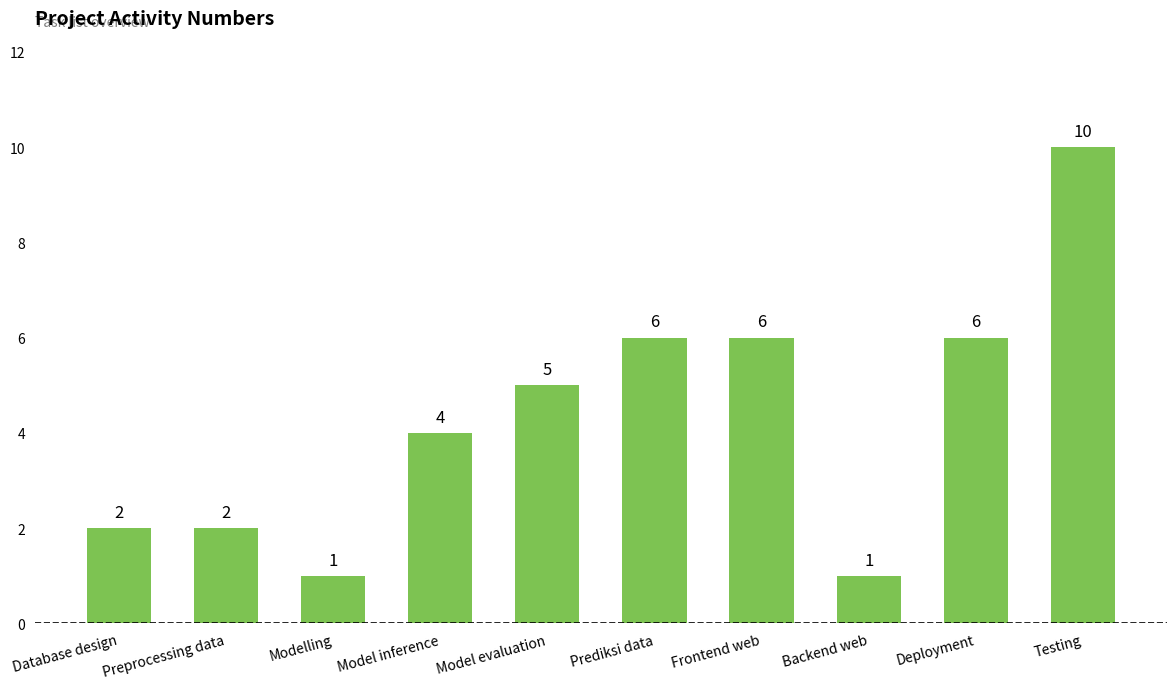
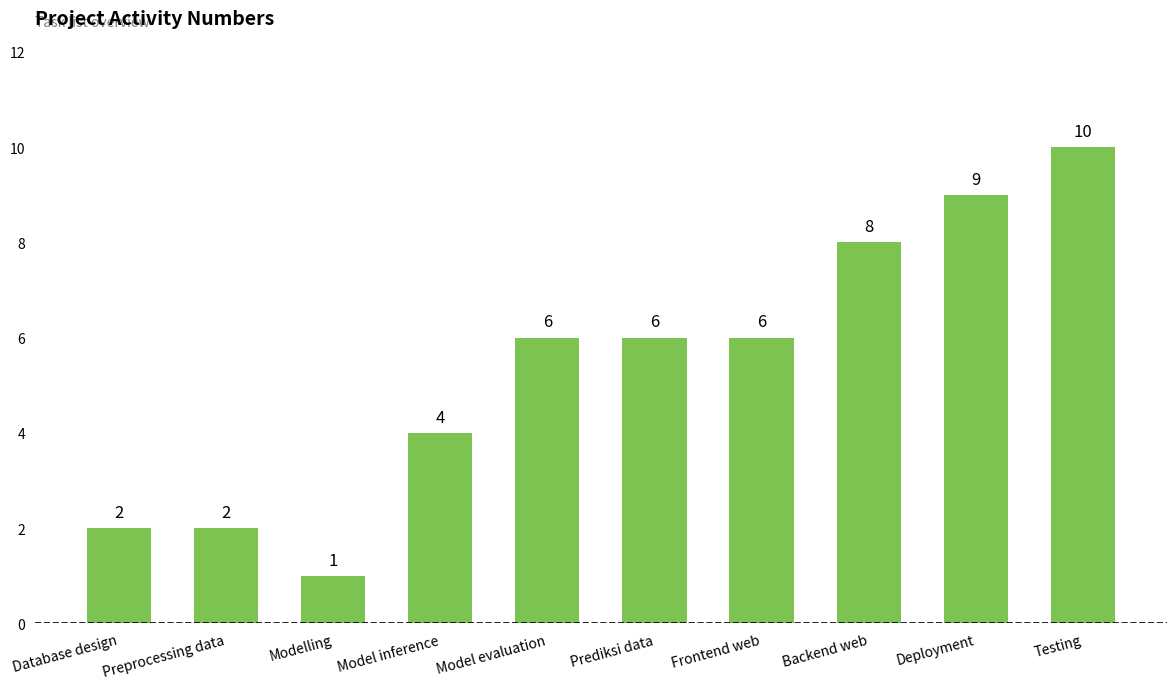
  {
    "Database design": 2,
    "Preprocessing data": 2,
    "Modelling": 1,
    "Model inference": 4,
-   "Model evaluation": 5,
+   "Model evaluation": 6,
    "Prediksi data": 6,
    "Frontend web": 6,
-   "Backend web": 1,
-   "Deployment": 6,
+   "Backend web": 8,
+   "Deployment": 9,
    "Testing": 10
  }
